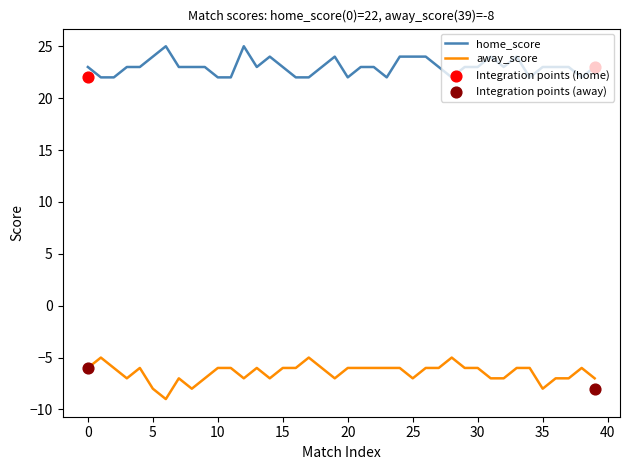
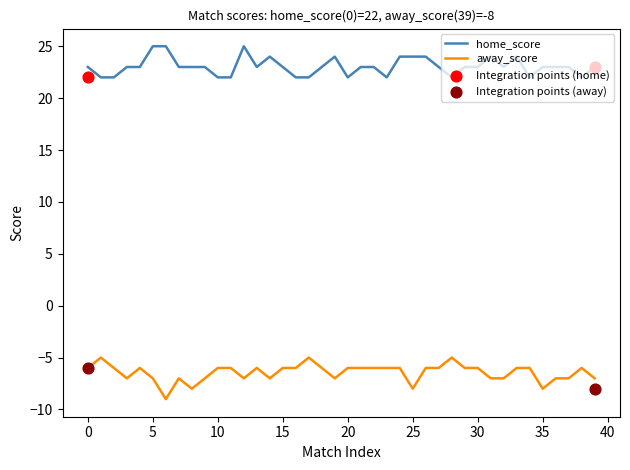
  {
    "home_score": {
      "0": 23,
-     "5": 24,
+     "5": 25,
      "10": 22,
      "15": 23,
      "20": 22,
      "25": 24
    },
    "away_score": {
-     "5": -8,
+     "5": -7,
      "10": -6,
      "15": -6,
      "20": -6,
-     "25": -7,
+     "25": -8,
      "30": -6,
      "35": -8
    }
  }
